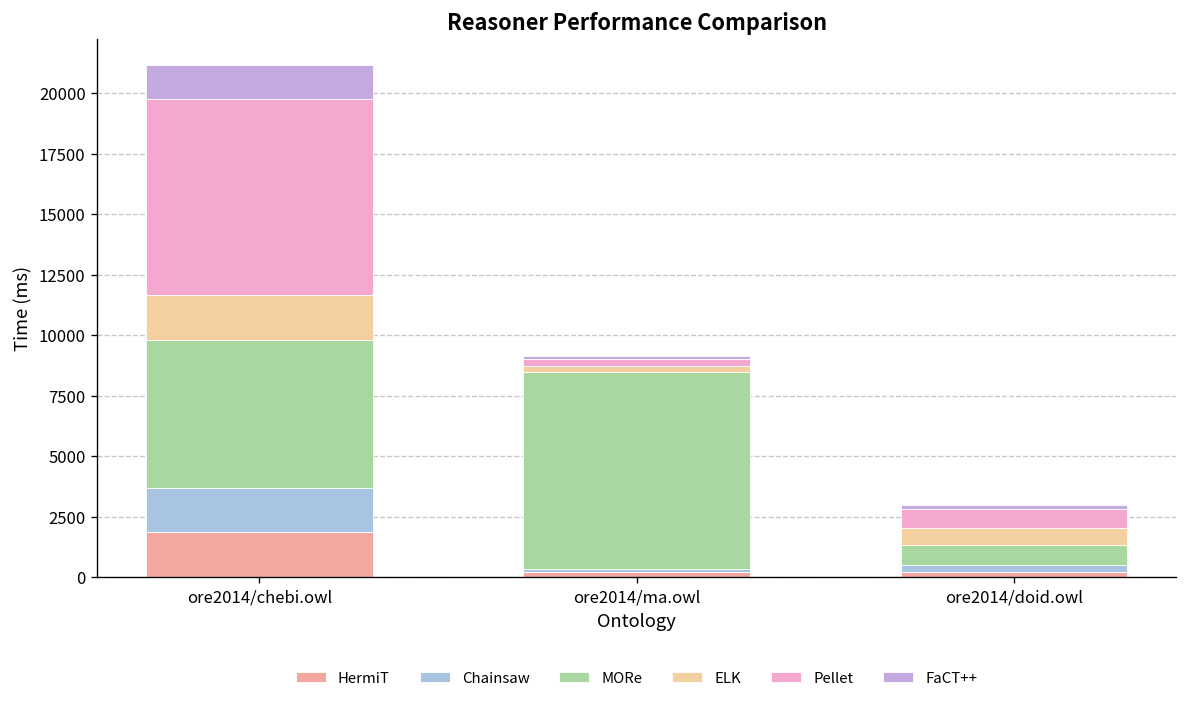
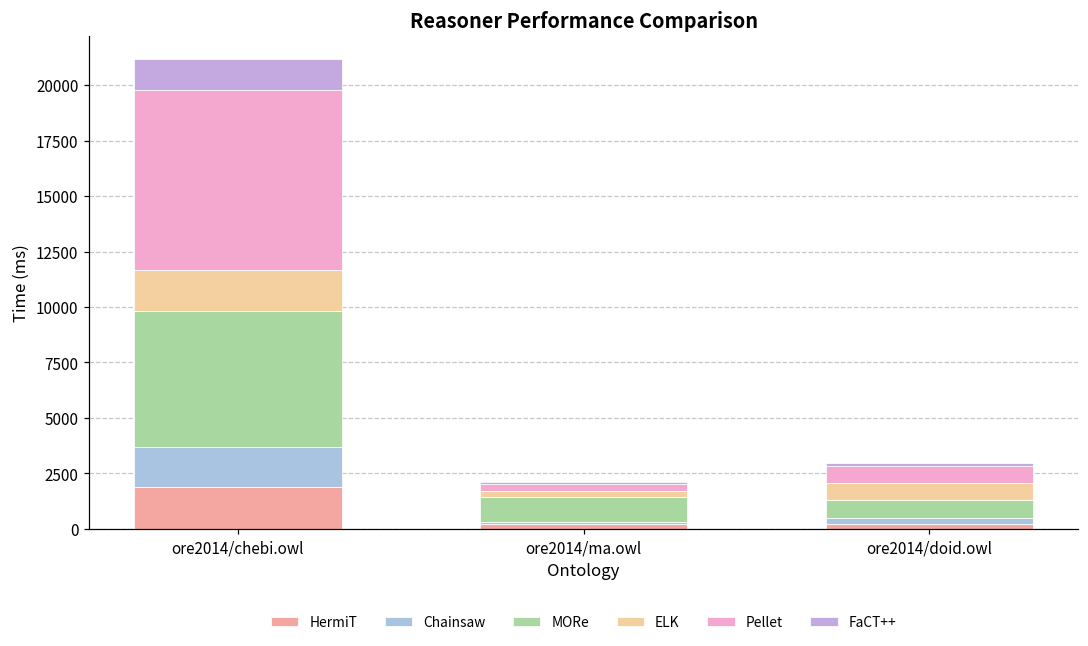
  {
    "MORe": {
      "ore2014/chebi.owl": 6100,
-     "ore2014/ma.owl": 8100,
+     "ore2014/ma.owl": 1100,
      "ore2014/doid.owl": 800
    }
  }
